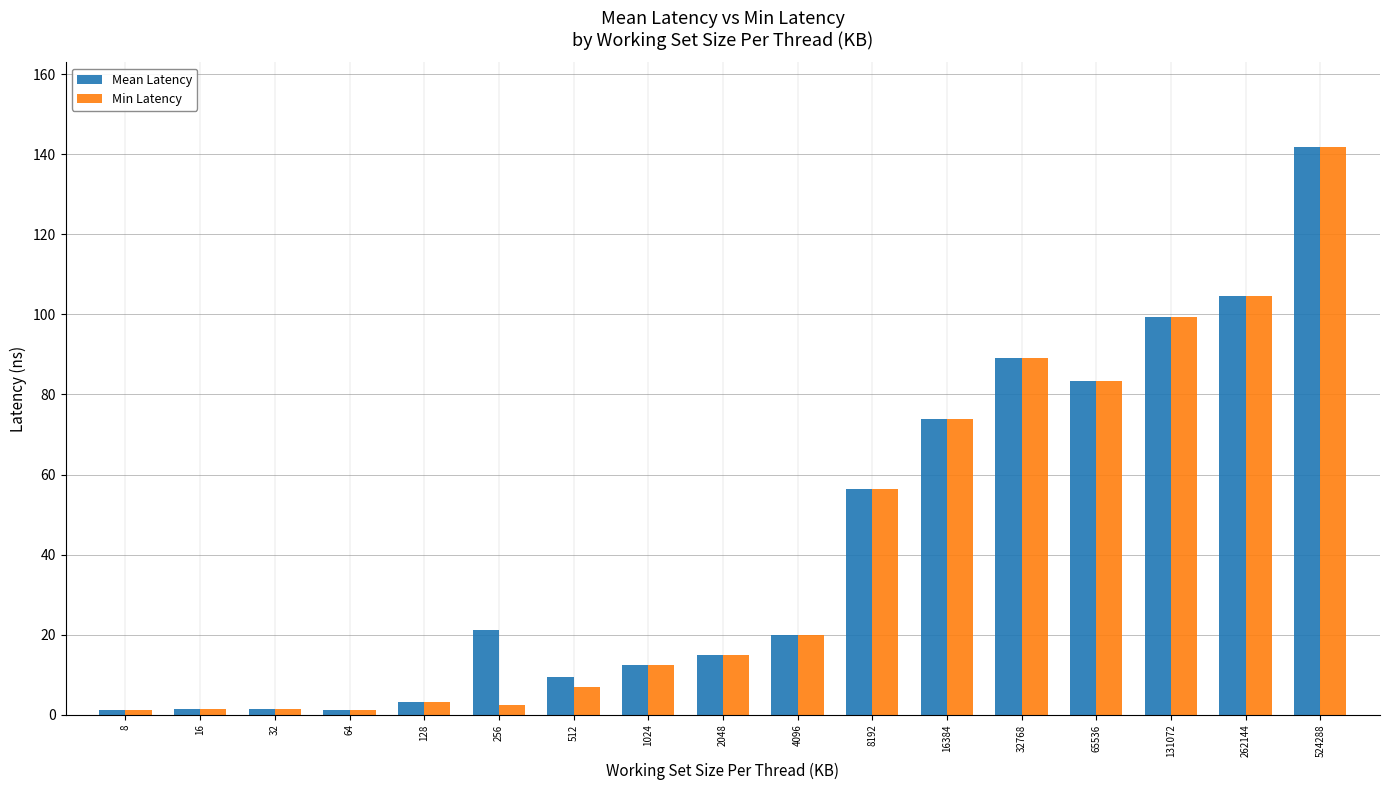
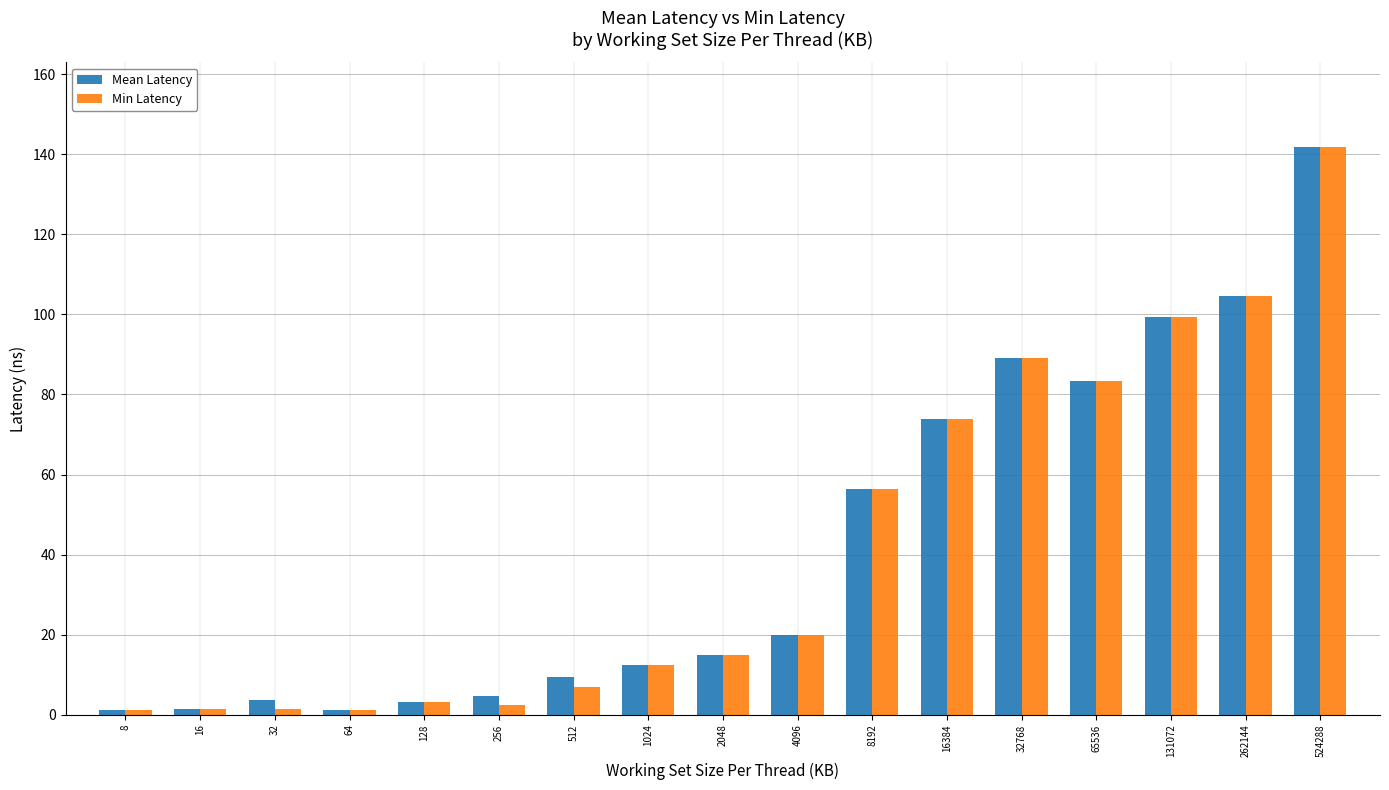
  {
    "Mean Latency": {
      "8": 1,
      "16": 1,
-     "32": 1,
+     "32": 4,
      "64": 1,
      "128": 3,
-     "256": 21,
+     "256": 5,
      "512": 9,
      "1024": 12,
      "2048": 15,
      "4096": 20,
      "8192": 56,
      "16384": 74,
      "32768": 89,
      "65536": 83,
      "131072": 99,
      "262144": 105,
      "524288": 142
    },
    "Min Latency": {
      "8": 1,
      "16": 1,
      "32": 1,
      "64": 1,
      "128": 3,
      "256": 2,
      "512": 7,
      "1024": 12,
      "2048": 15,
      "4096": 20,
      "8192": 56,
      "16384": 74,
      "32768": 89,
      "65536": 83,
      "131072": 99,
      "262144": 105,
      "524288": 142
    }
  }
